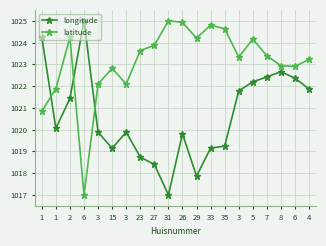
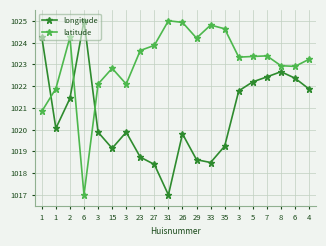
  {
    "longitude": {
      "2": 1021.4,
      "15": 1019.1,
      "23": 1018.7,
      "27": 1018.4,
      "31": 1017.0,
      "26": 1019.8,
-     "29": 1017.9,
-     "33": 1019.1,
+     "29": 1018.6,
+     "33": 1018.5,
      "35": 1019.2,
      "5": 1022.2,
      "7": 1022.4,
      "8": 1022.7,
      "4": 1021.9
    },
    "latitude": {
      "15": 1022.8,
      "23": 1023.6,
      "27": 1023.9,
      "31": 1025.0,
      "26": 1024.9,
      "29": 1024.2,
      "33": 1024.8,
      "35": 1024.6,
-     "5": 1024.2,
+     "5": 1023.4,
      "7": 1023.4,
      "8": 1022.9,
      "4": 1023.2
    }
  }
